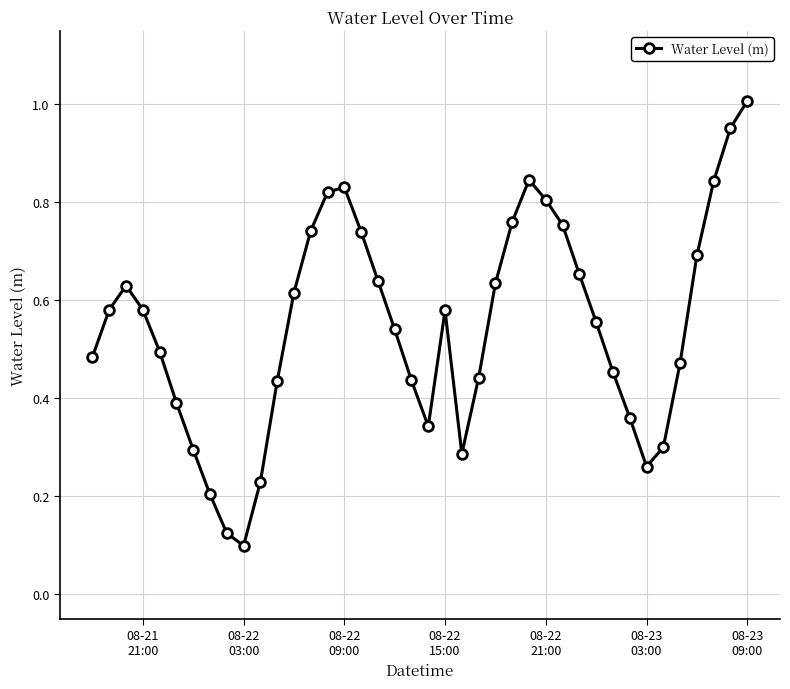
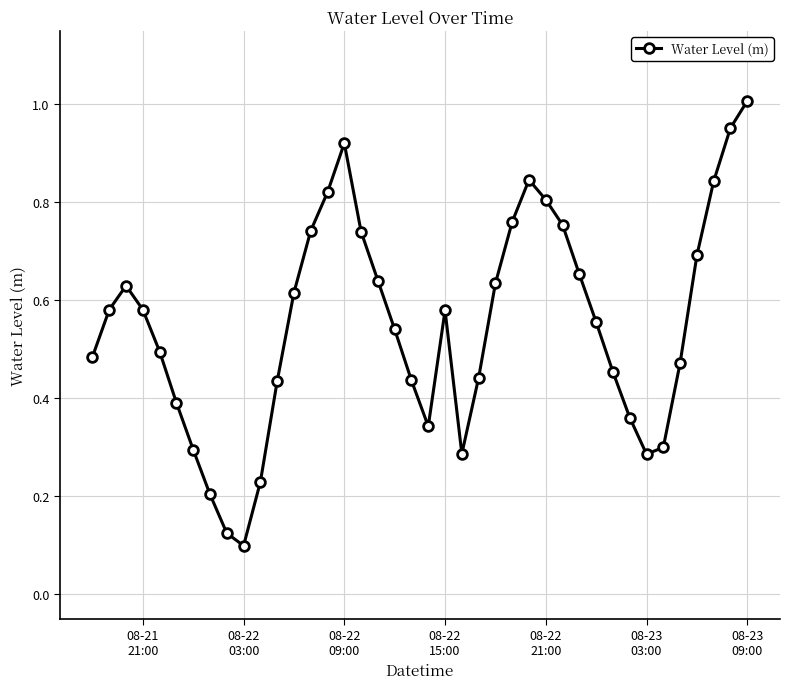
  {
    "08-21 21:00": 0.58,
    "08-22 03:00": 0.10,
-   "08-22 09:00": 0.83,
+   "08-22 09:00": 0.92,
    "08-22 15:00": 0.58,
    "08-22 21:00": 0.81,
-   "08-23 03:00": 0.26,
+   "08-23 03:00": 0.29,
    "08-23 09:00": 1.01
  }
